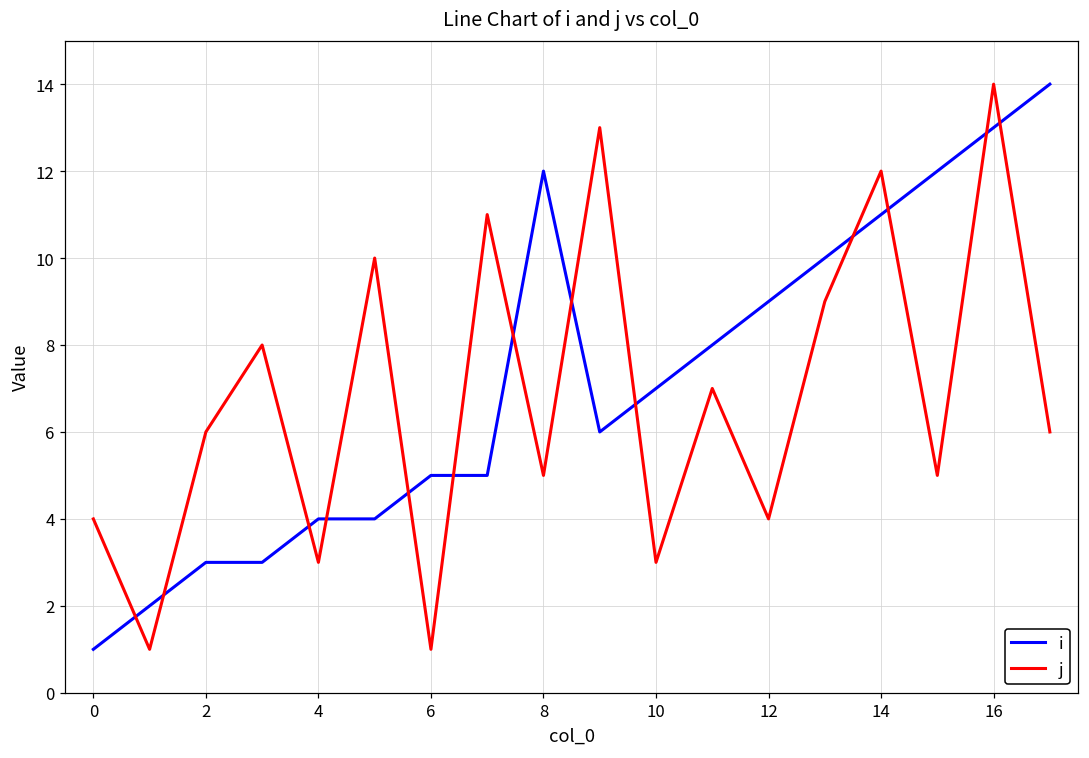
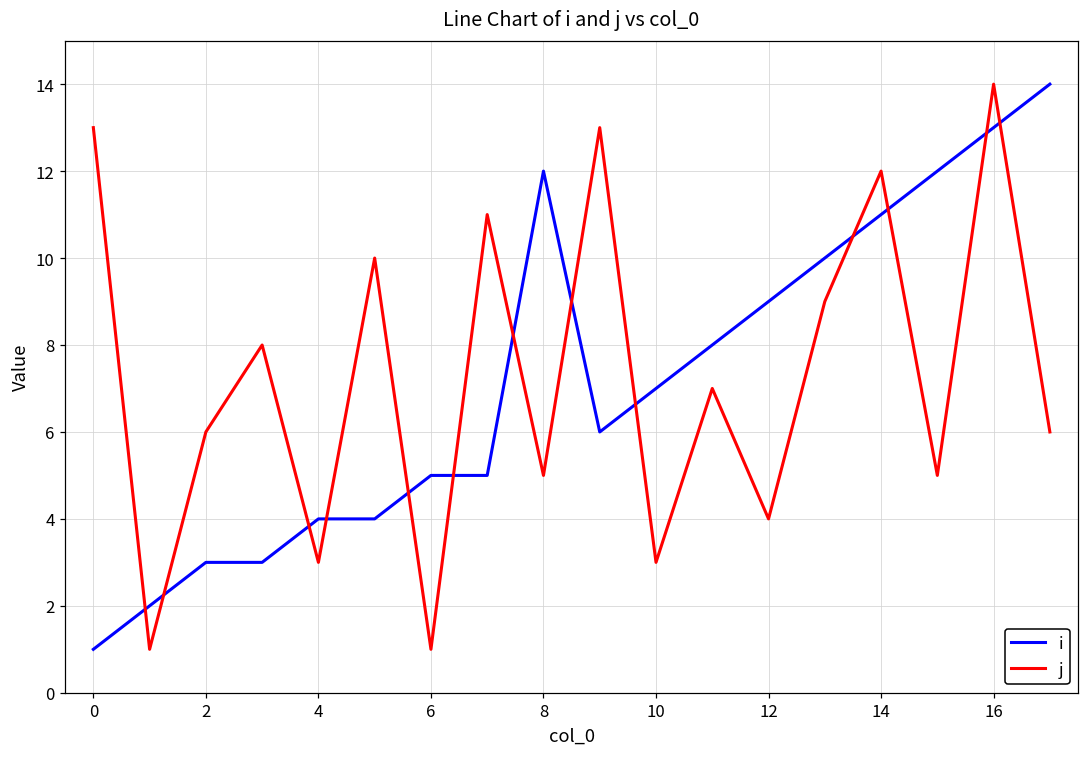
  {
    "i": {
      "0": 1,
      "2": 3,
      "4": 4,
      "6": 5,
      "8": 12,
      "10": 7,
      "12": 9,
      "14": 11,
      "16": 13
    },
    "j": {
-     "0": 4,
+     "0": 13,
      "2": 6,
      "4": 3,
      "6": 1,
      "8": 5,
      "10": 3,
      "12": 4,
      "14": 12,
      "16": 14
    }
  }
